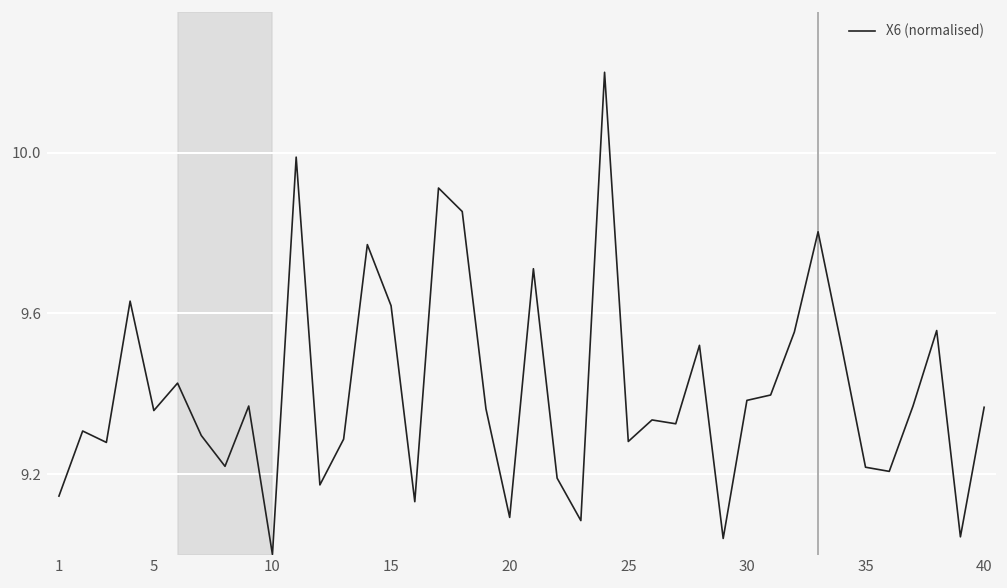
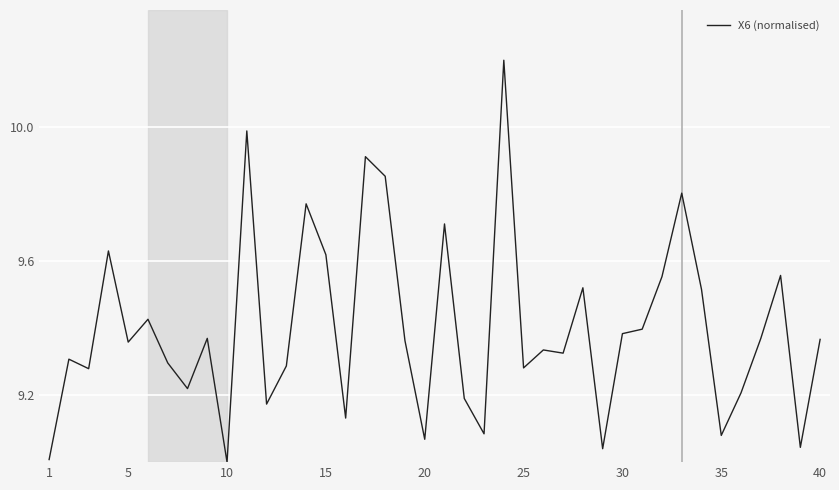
  {
-   "1": 9.15,
+   "1": 9.01,
    "5": 9.36,
    "10": 9.00,
    "15": 9.62,
-   "20": 9.09,
+   "20": 9.07,
    "25": 9.28,
    "30": 9.38,
-   "35": 9.22,
+   "35": 9.08,
    "40": 9.37
  }
